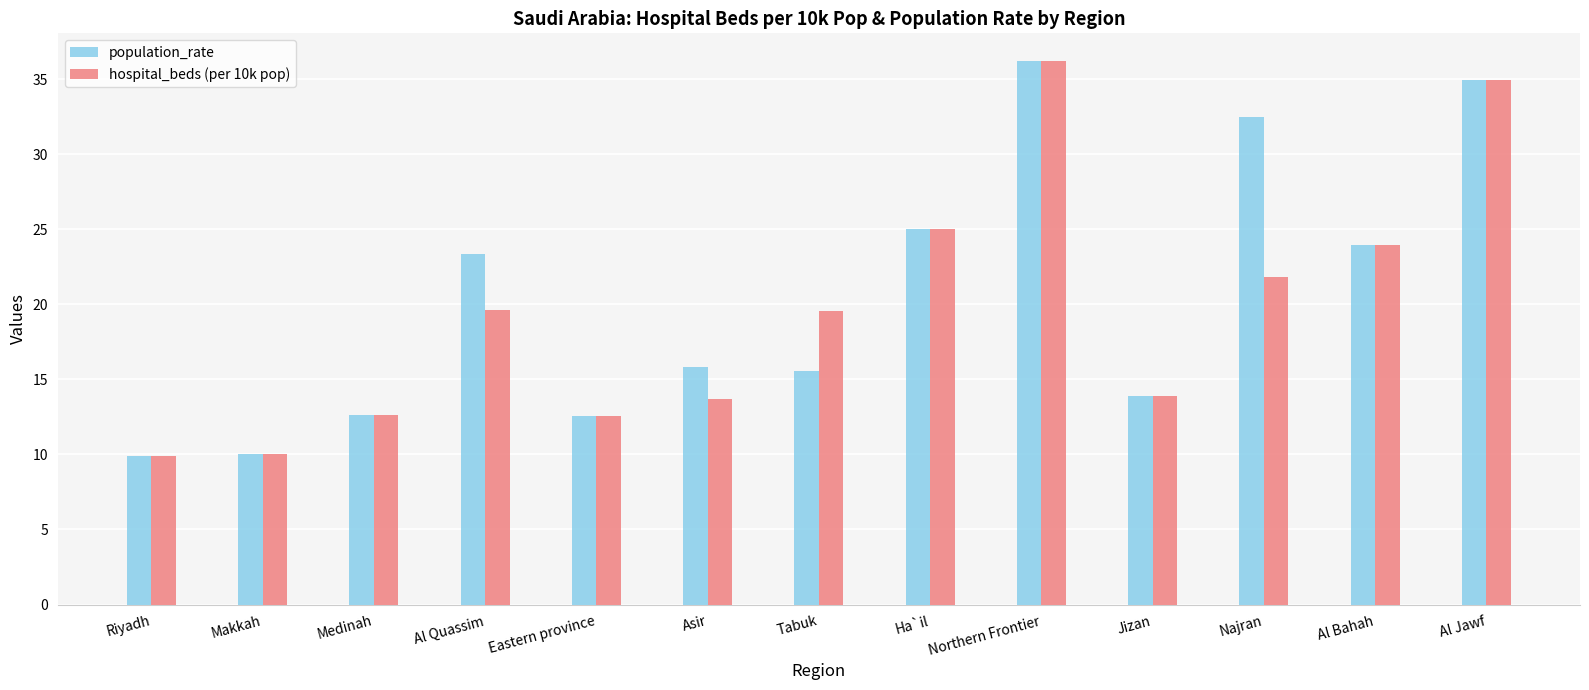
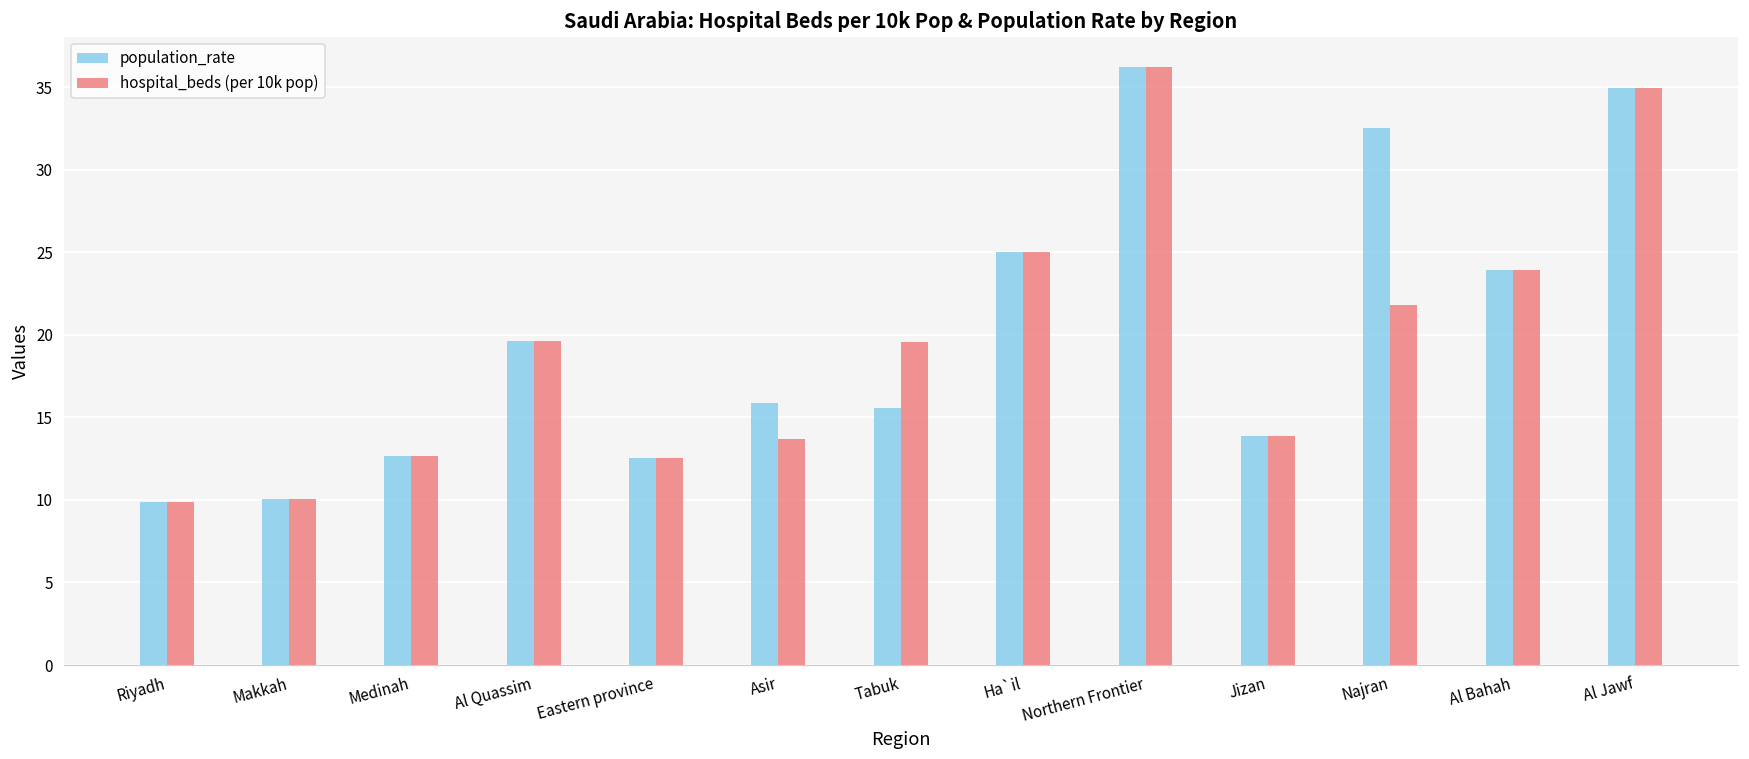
  {
    "population_rate": {
      "Riyadh": 9.9,
      "Makkah": 10.0,
      "Medinah": 12.7,
-     "Al Quassim": 23.4,
+     "Al Quassim": 19.6,
      "Eastern province": 12.5,
      "Asir": 15.9,
      "Tabuk": 15.5,
      "Ha`il": 25.0,
      "Northern Frontier": 36.2,
      "Jizan": 13.9,
      "Najran": 32.5,
      "Al Bahah": 23.9,
      "Al Jawf": 35.0
    },
    "hospital_beds (per 10k pop)": {
      "Riyadh": 9.9,
      "Makkah": 10.0,
      "Medinah": 12.7,
      "Al Quassim": 19.6,
      "Eastern province": 12.5,
      "Asir": 13.7,
      "Tabuk": 19.6,
      "Ha`il": 25.0,
      "Northern Frontier": 36.2,
      "Jizan": 13.9,
      "Najran": 21.8,
      "Al Bahah": 23.9,
      "Al Jawf": 35.0
    }
  }
